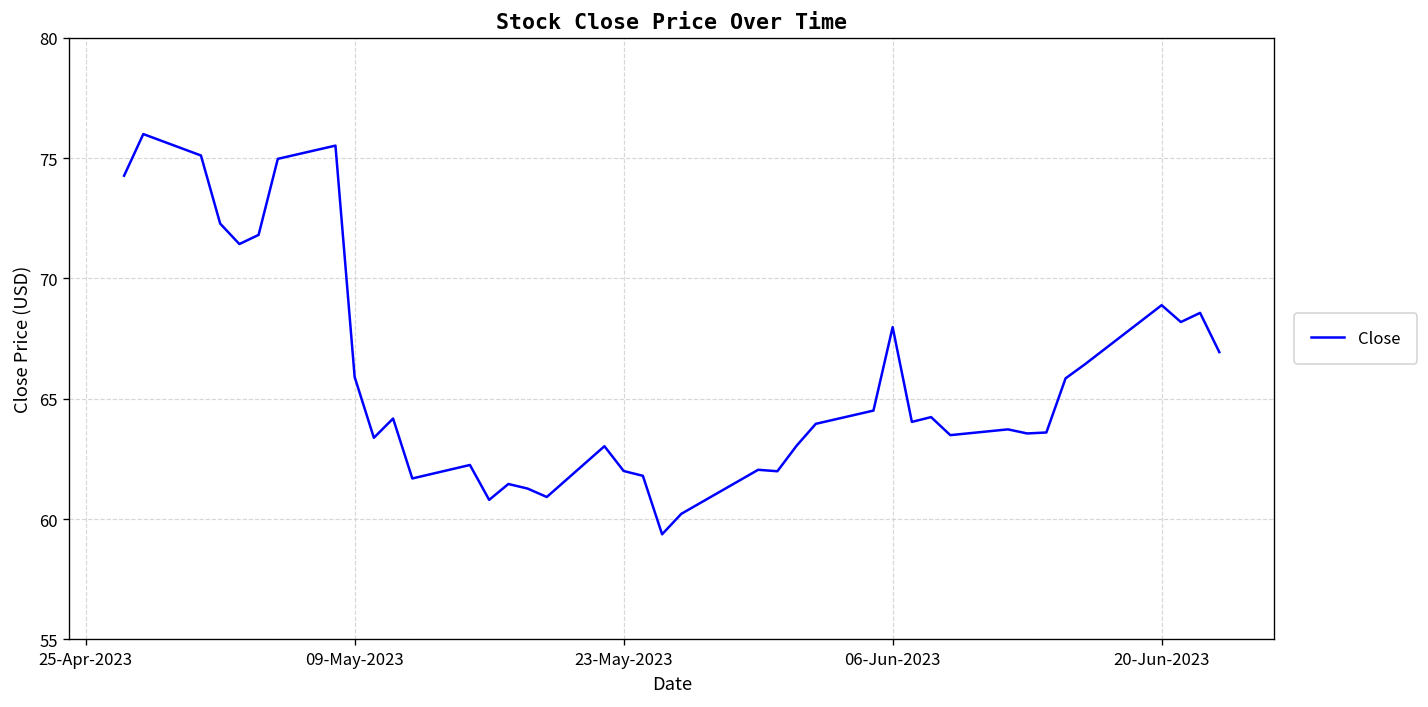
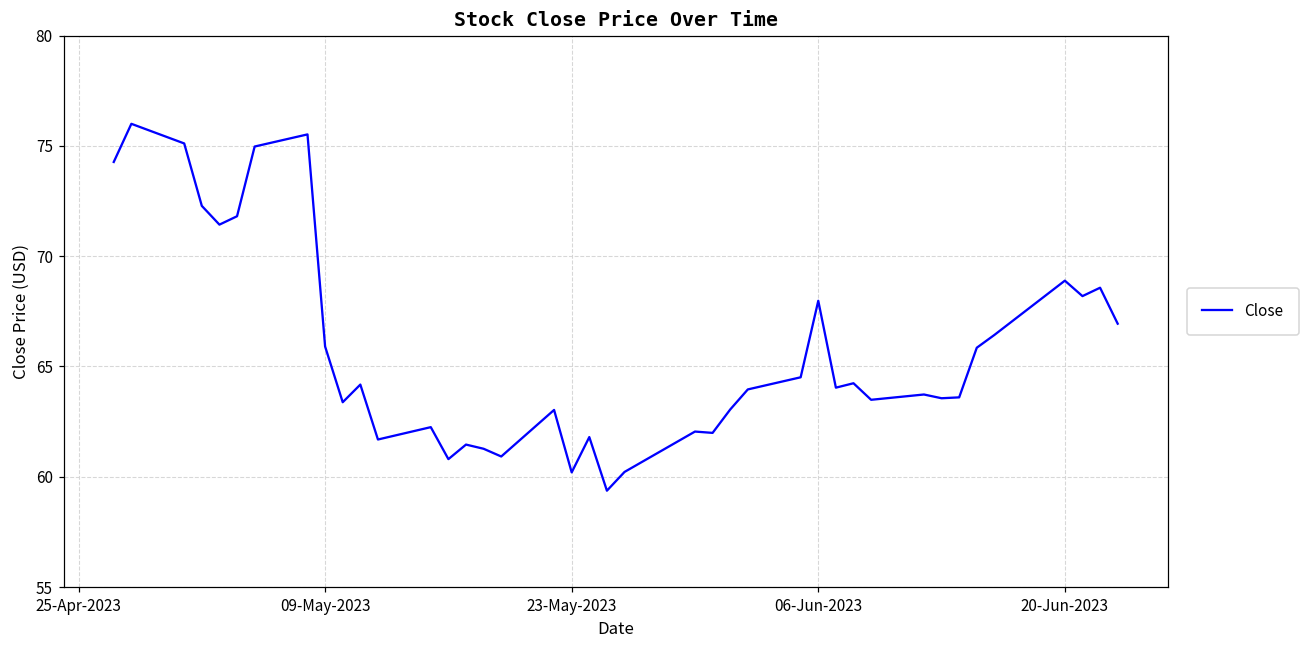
  {
    "09-May-2023": 65.9,
-   "23-May-2023": 62.0,
+   "23-May-2023": 60.2,
    "06-Jun-2023": 68.0,
    "20-Jun-2023": 68.9
  }
